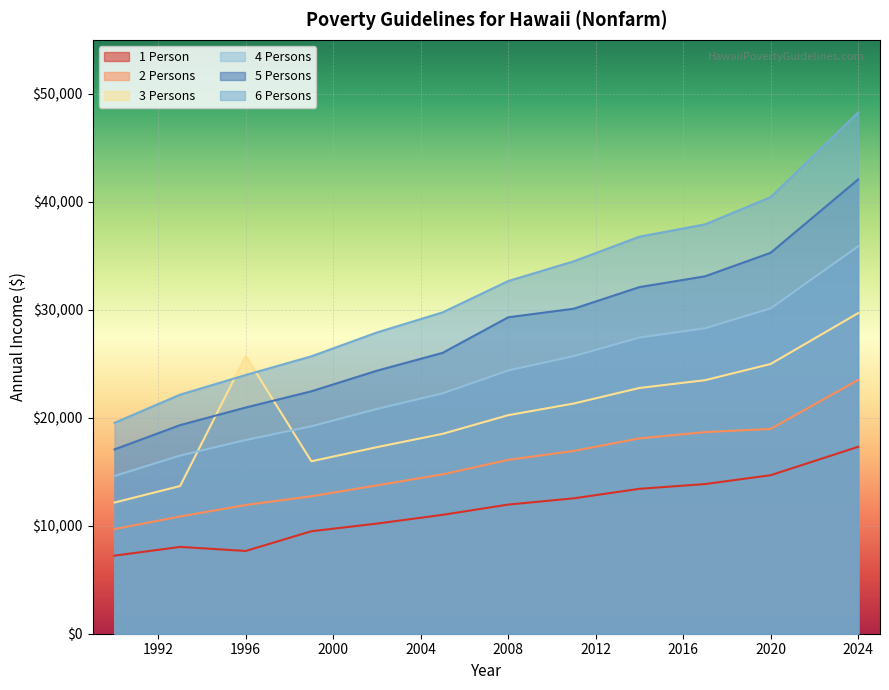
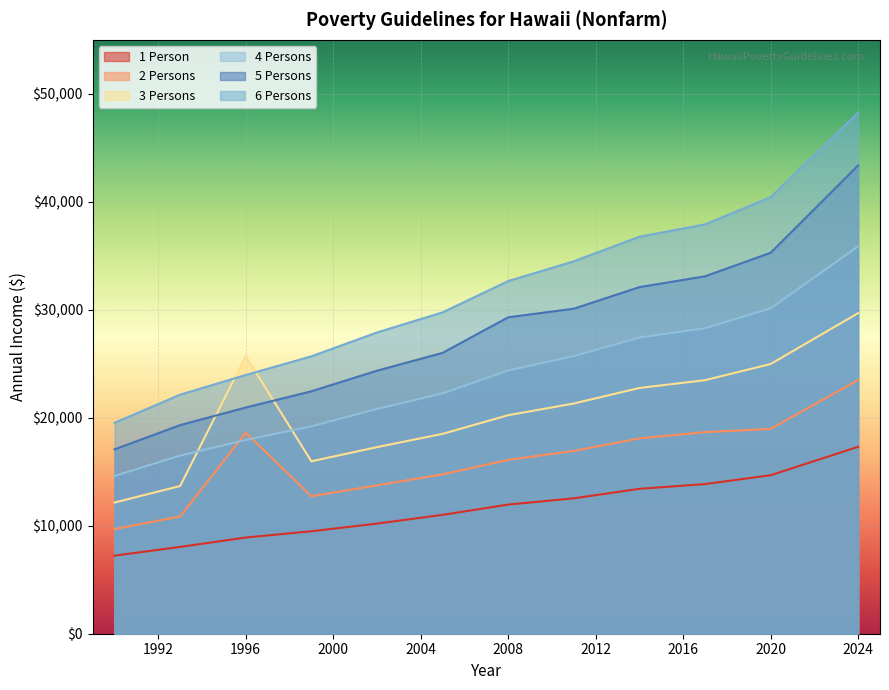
  {
    "1 Person": {
-     "1996": "$7,700",
+     "1996": "$8,900",
      "2008": "$12,000",
      "2020": "$14,700",
      "2024": "$17,300"
    },
    "2 Persons": {
-     "1996": "$11,900",
+     "1996": "$18,600",
      "2008": "$16,100",
      "2020": "$19,000",
      "2024": "$23,500"
    },
    "3 Persons": {
      "1996": "$25,700",
      "2008": "$20,200",
      "2020": "$25,000",
      "2024": "$29,700"
    },
    "5 Persons": {
      "1996": "$21,000",
      "2008": "$29,300",
      "2020": "$35,300",
-     "2024": "$42,100"
+     "2024": "$43,400"
    }
  }
